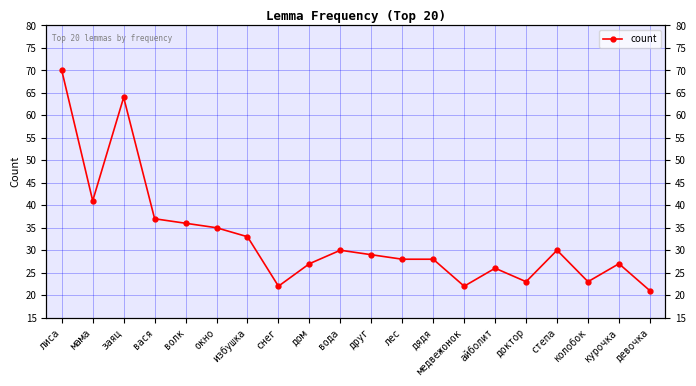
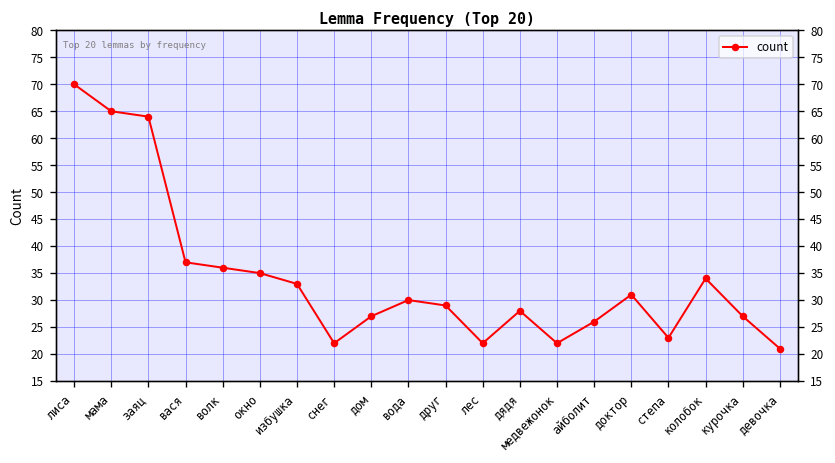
  {
    "лиса": 70,
-   "мама": 41,
+   "мама": 65,
    "заяц": 64,
    "вася": 37,
    "волк": 36,
    "окно": 35,
    "избушка": 33,
    "снег": 22,
    "дом": 27,
    "вода": 30,
    "друг": 29,
-   "лес": 28,
+   "лес": 22,
    "дядя": 28,
    "медвежонок": 22,
    "айболит": 26,
-   "доктор": 23,
-   "степа": 30,
-   "колобок": 23,
+   "доктор": 31,
+   "степа": 23,
+   "колобок": 34,
    "курочка": 27,
    "девочка": 21
  }
